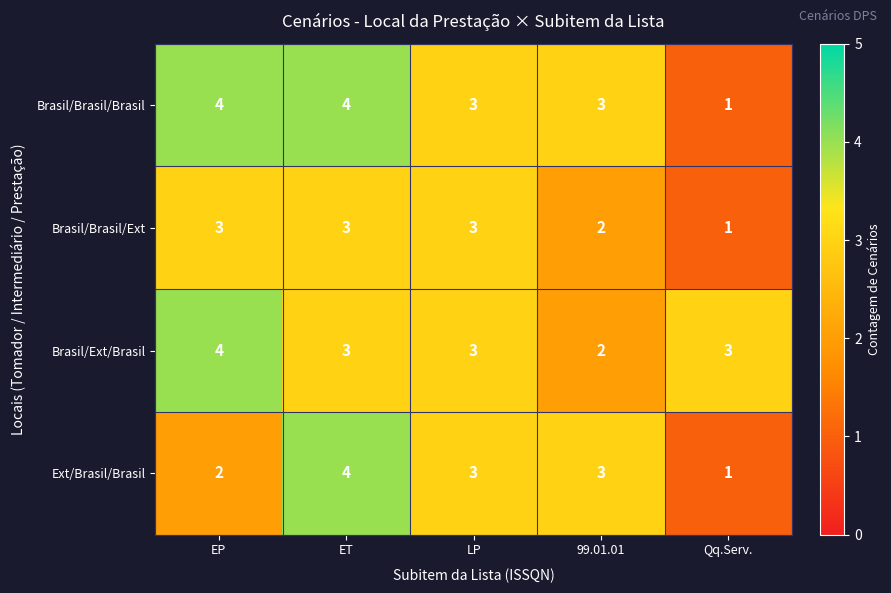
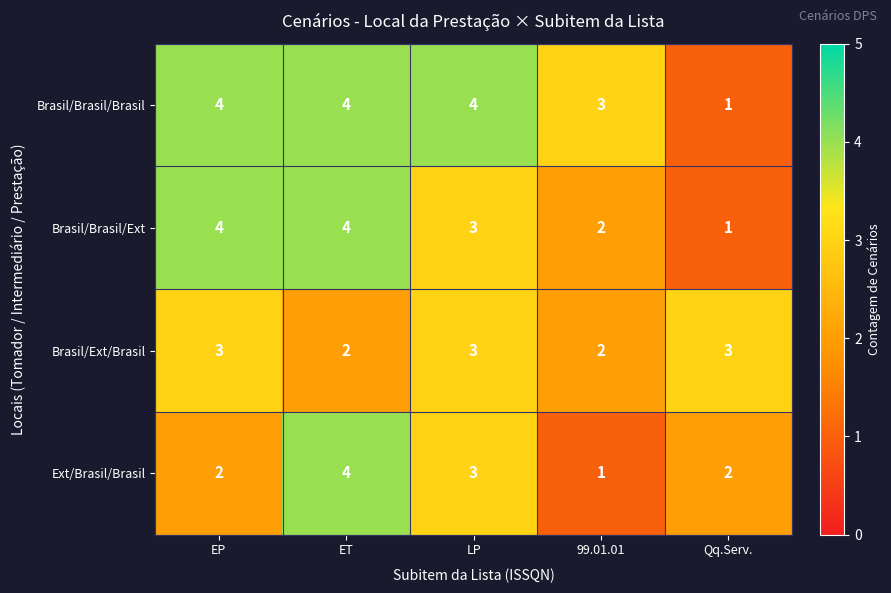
  {
    "Brasil/Brasil/Brasil": {
      "EP": 4,
      "ET": 4,
-     "LP": 3,
+     "LP": 4,
      "99.01.01": 3,
      "Qq.Serv.": 1
    },
    "Brasil/Brasil/Ext": {
-     "EP": 3,
-     "ET": 3,
+     "EP": 4,
+     "ET": 4,
      "LP": 3,
      "99.01.01": 2,
      "Qq.Serv.": 1
    },
    "Brasil/Ext/Brasil": {
-     "EP": 4,
-     "ET": 3,
+     "EP": 3,
+     "ET": 2,
      "LP": 3,
      "99.01.01": 2,
      "Qq.Serv.": 3
    },
    "Ext/Brasil/Brasil": {
      "EP": 2,
      "ET": 4,
      "LP": 3,
-     "99.01.01": 3,
-     "Qq.Serv.": 1
+     "99.01.01": 1,
+     "Qq.Serv.": 2
    }
  }
